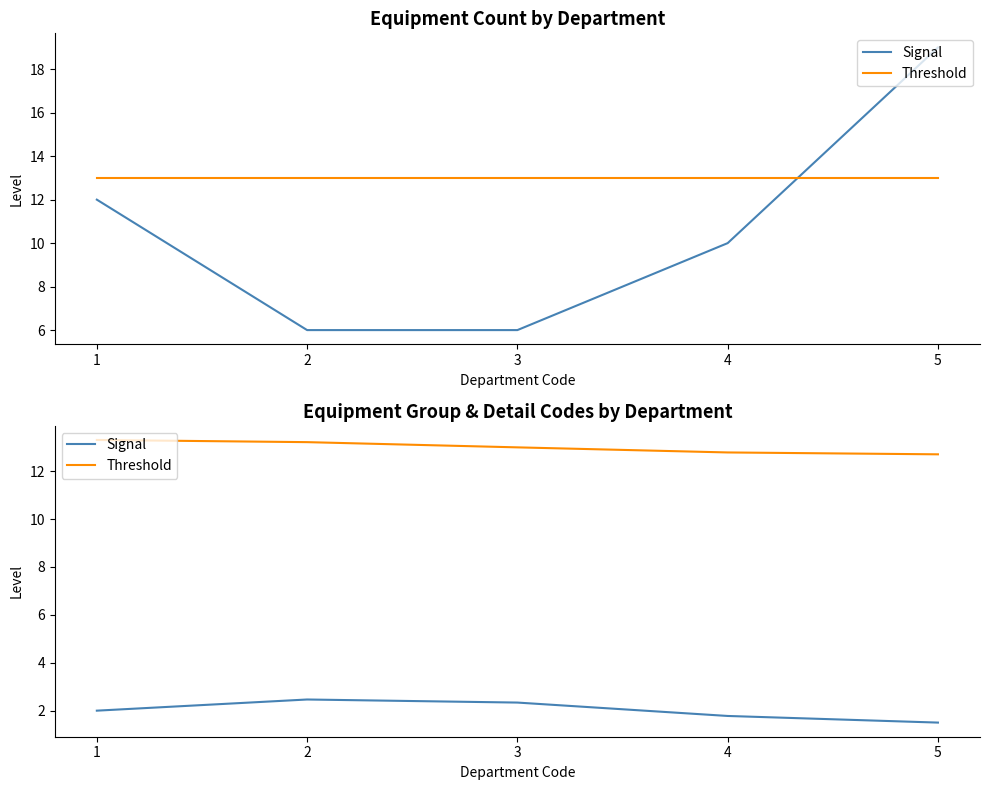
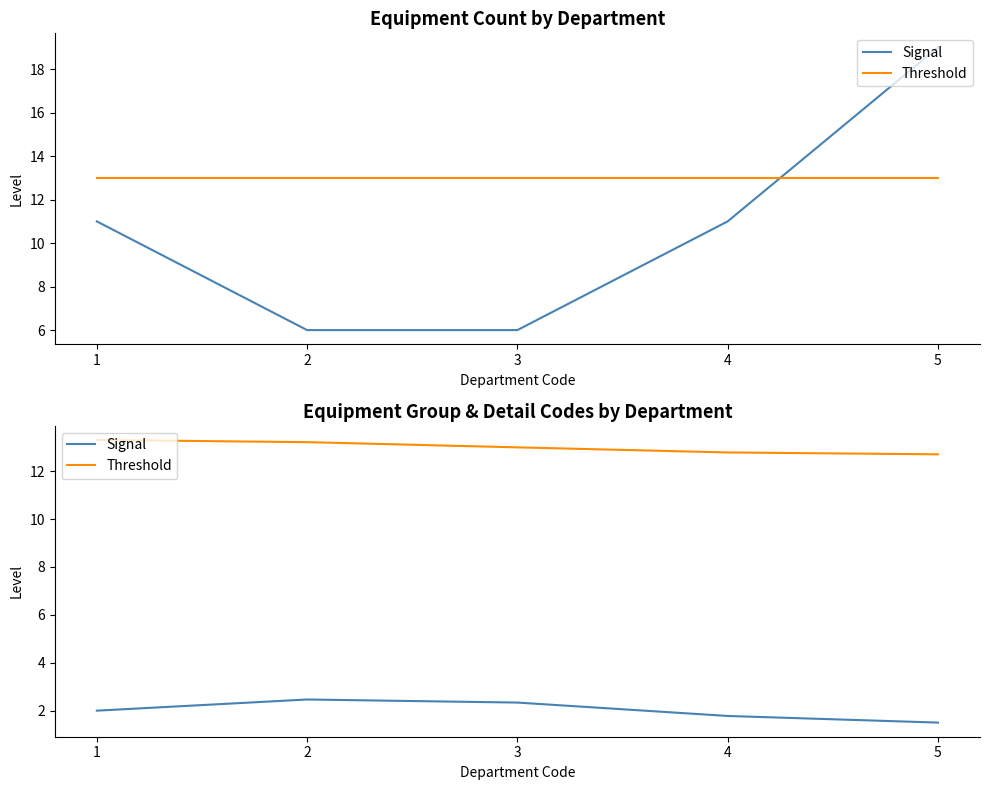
  {
    "Equipment Count by Department": {
      "Signal": {
-       "1": 12,
+       "1": 11,
        "2": 6,
        "3": 6,
-       "4": 10
+       "4": 11
      },
      "Threshold": {
        "1": 13,
        "2": 13,
        "3": 13,
        "4": 13,
        "5": 13
      }
    },
    "Equipment Group & Detail Codes by Department": {
      "Signal": {
        "1": 2.0,
        "2": 2.5,
        "3": 2.3,
        "4": 1.8,
        "5": 1.5
      },
      "Threshold": {
        "2": 13.2,
        "3": 13.0,
        "4": 12.8,
        "5": 12.7
      }
    }
  }
